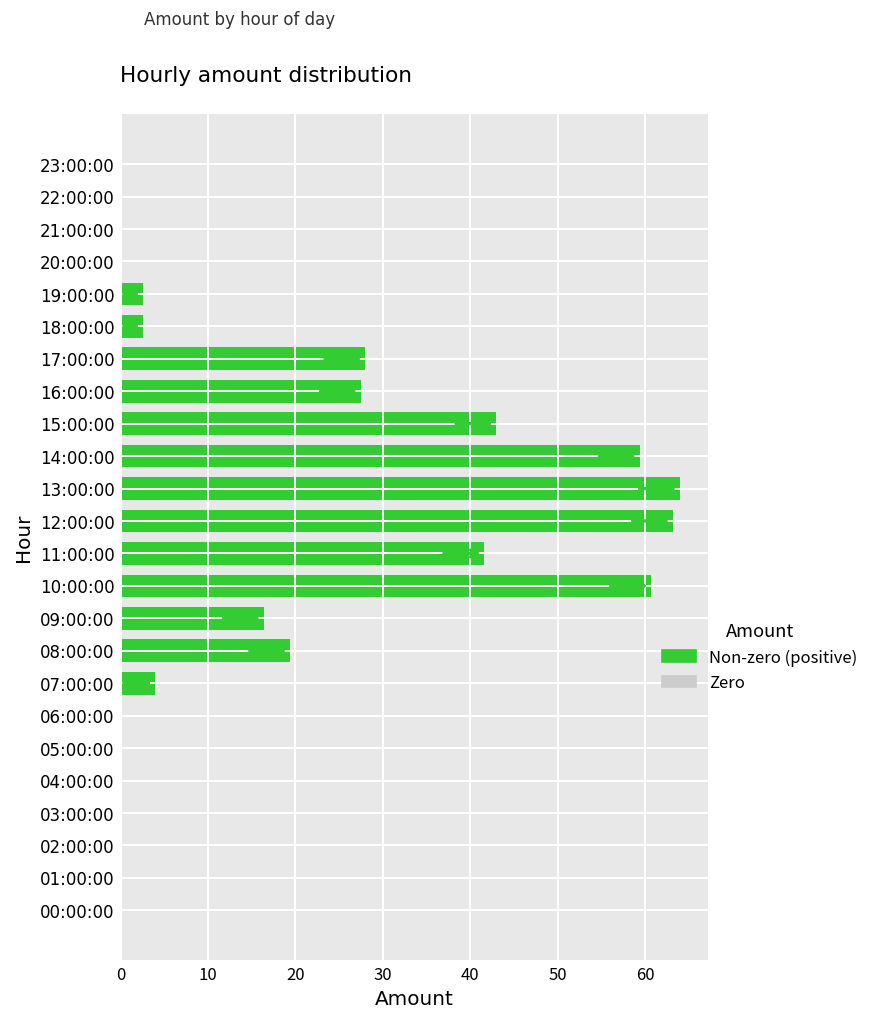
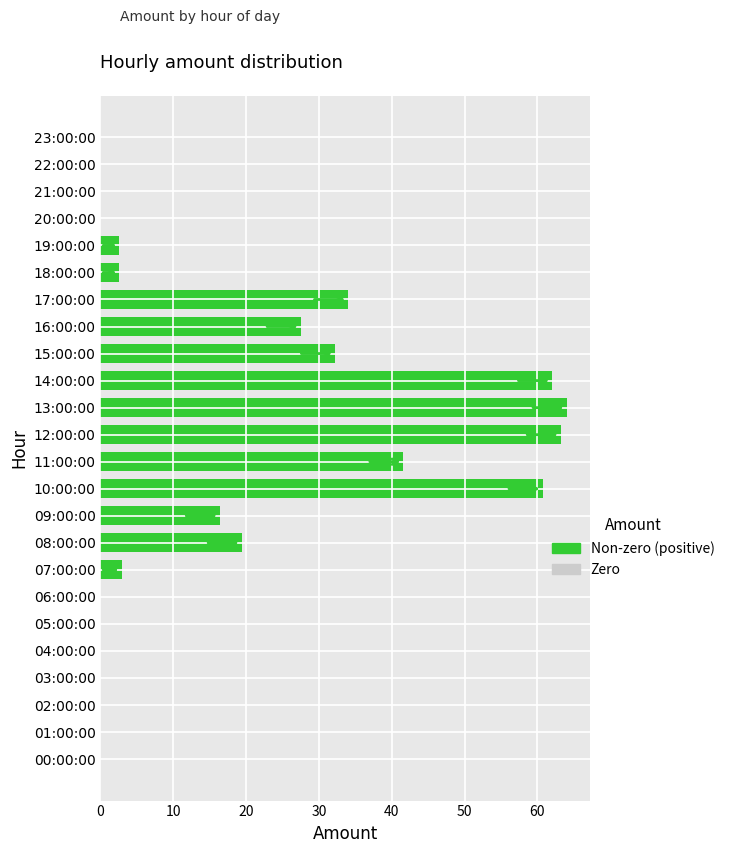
  {
    "23:00:00": 0,
    "22:00:00": 0,
    "21:00:00": 0,
    "20:00:00": 0,
    "19:00:00": 3,
    "18:00:00": 3,
-   "17:00:00": 28,
+   "17:00:00": 34,
    "16:00:00": 28,
-   "15:00:00": 43,
-   "14:00:00": 59,
+   "15:00:00": 32,
+   "14:00:00": 62,
    "13:00:00": 64,
    "12:00:00": 63,
    "11:00:00": 42,
    "10:00:00": 61,
    "09:00:00": 16,
    "08:00:00": 19,
-   "07:00:00": 4,
+   "07:00:00": 3,
    "06:00:00": 0,
    "05:00:00": 0,
    "04:00:00": 0,
    "03:00:00": 0,
    "02:00:00": 0,
    "01:00:00": 0,
    "00:00:00": 0
  }
